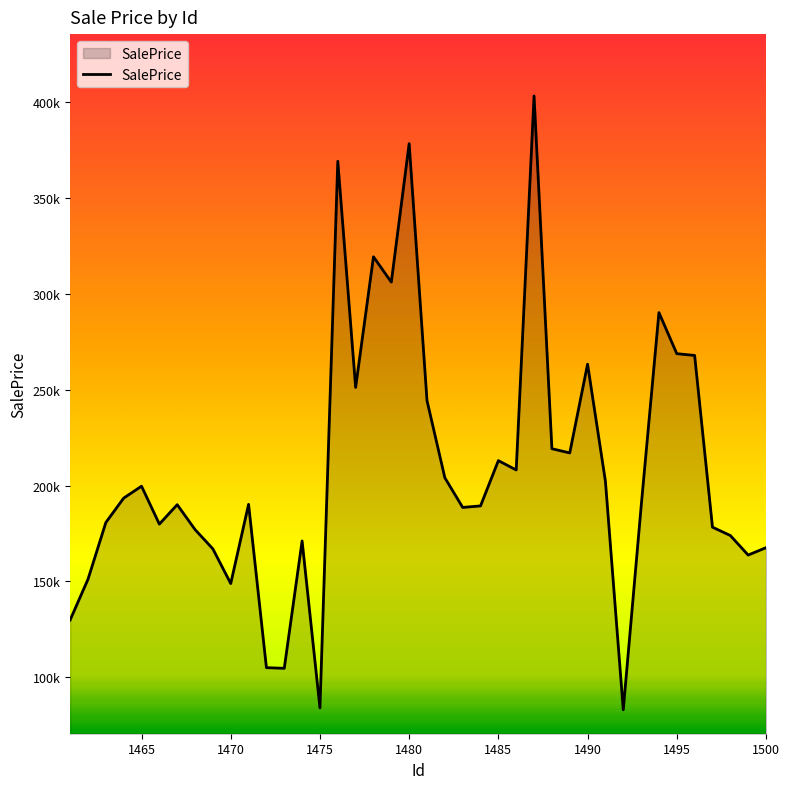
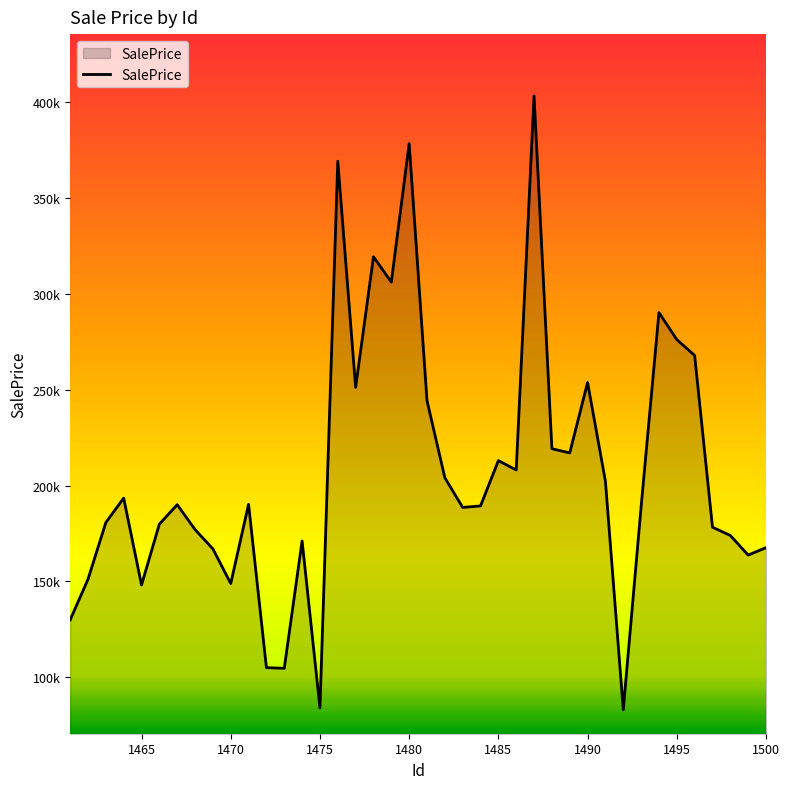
  {
-   "1465": 200000,
+   "1465": 148000,
    "1470": 149000,
    "1475": 84000,
    "1480": 378000,
    "1485": 213000,
-   "1490": 263000,
-   "1495": 269000,
+   "1490": 254000,
+   "1495": 276000,
    "1500": 168000
  }
